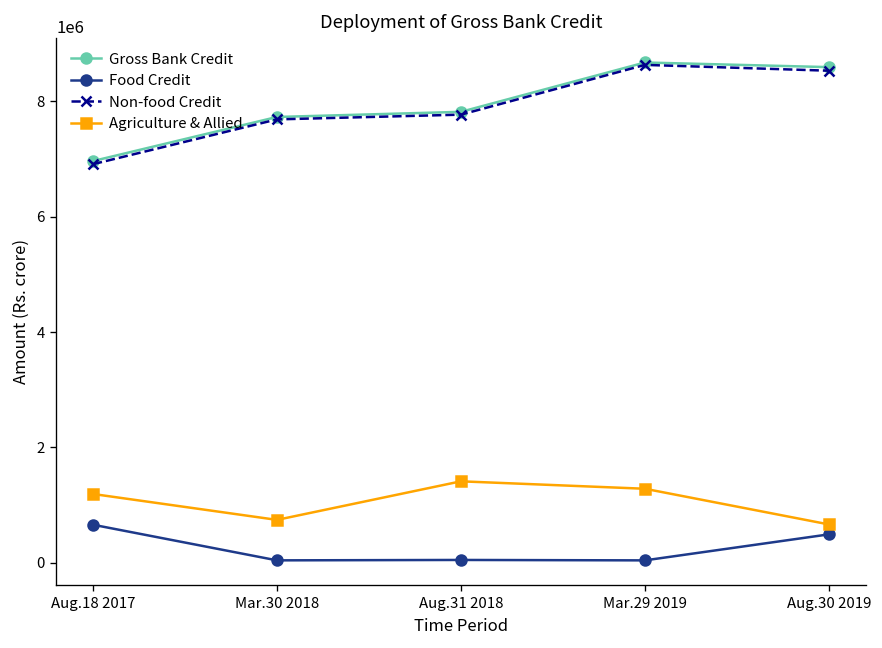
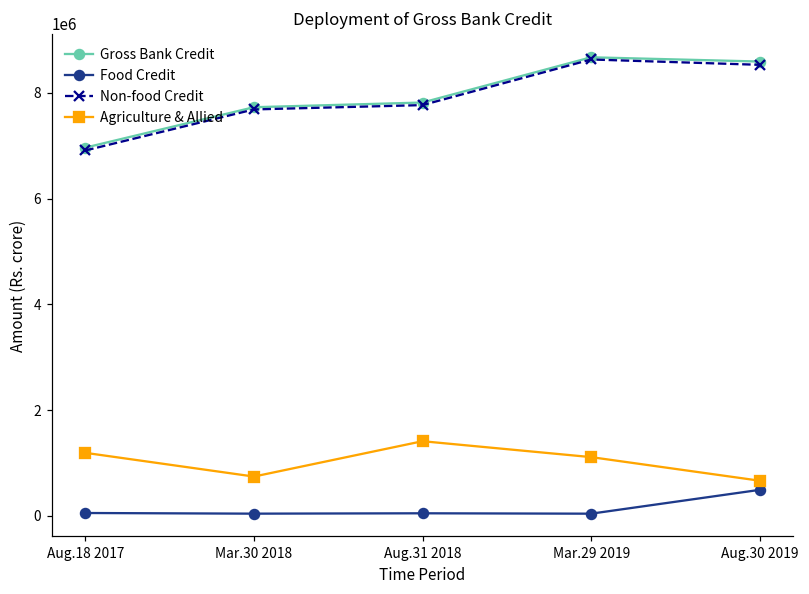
  {
    "Gross Bank Credit": {
      "Aug.18 2017": 7000000,
      "Aug.30 2019": 8600000
    },
    "Food Credit": {
-     "Aug.18 2017": 700000,
+     "Aug.18 2017": 100000,
      "Mar.30 2018": 0,
      "Aug.31 2018": 0,
      "Mar.29 2019": 0,
      "Aug.30 2019": 500000
    },
    "Non-food Credit": {
      "Aug.18 2017": 6900000,
      "Aug.30 2019": 8500000
    },
    "Agriculture & Allied": {
      "Aug.18 2017": 1200000,
      "Mar.30 2018": 700000,
      "Aug.31 2018": 1400000,
-     "Mar.29 2019": 1300000,
+     "Mar.29 2019": 1100000,
      "Aug.30 2019": 700000
    }
  }
